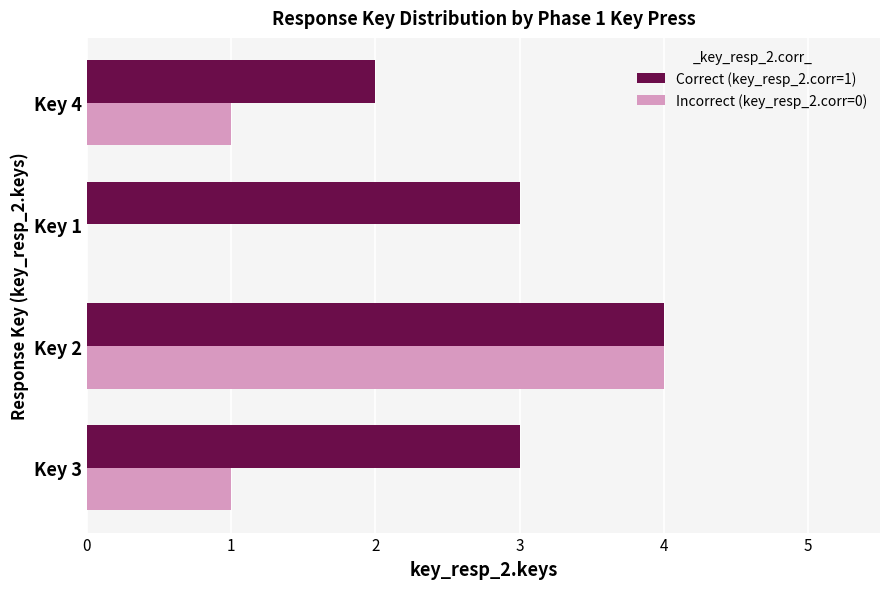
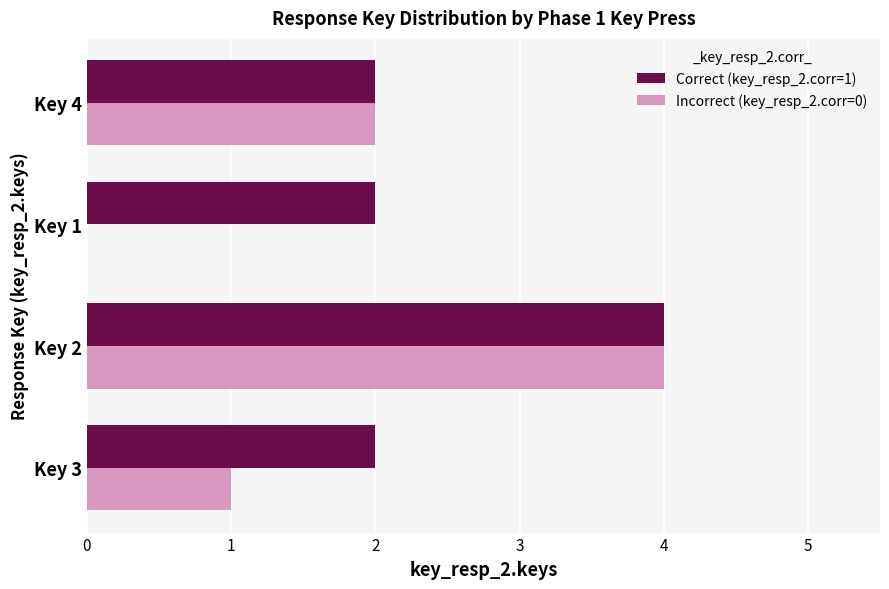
  {
    "Correct (key_resp_2.corr=1)": {
      "Key 4": 2,
-     "Key 1": 3,
+     "Key 1": 2,
      "Key 2": 4,
-     "Key 3": 3
+     "Key 3": 2
    },
    "Incorrect (key_resp_2.corr=0)": {
-     "Key 4": 1,
+     "Key 4": 2,
      "Key 1": 0,
      "Key 2": 4,
      "Key 3": 1
    }
  }
